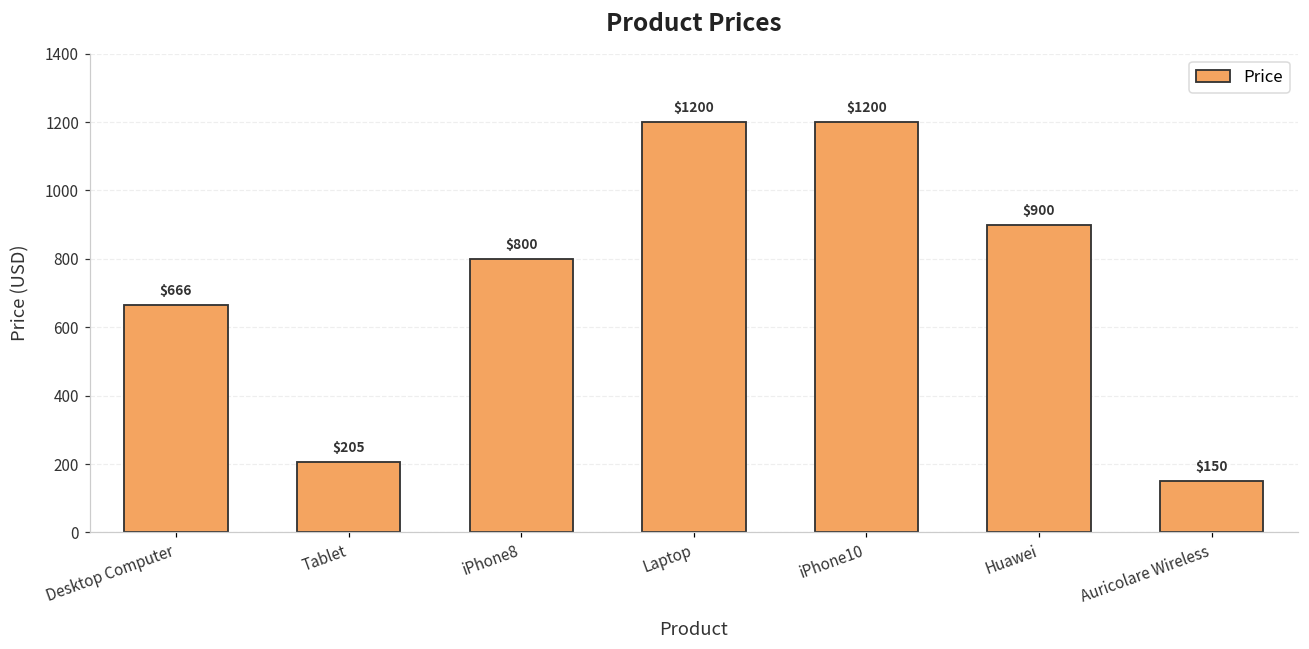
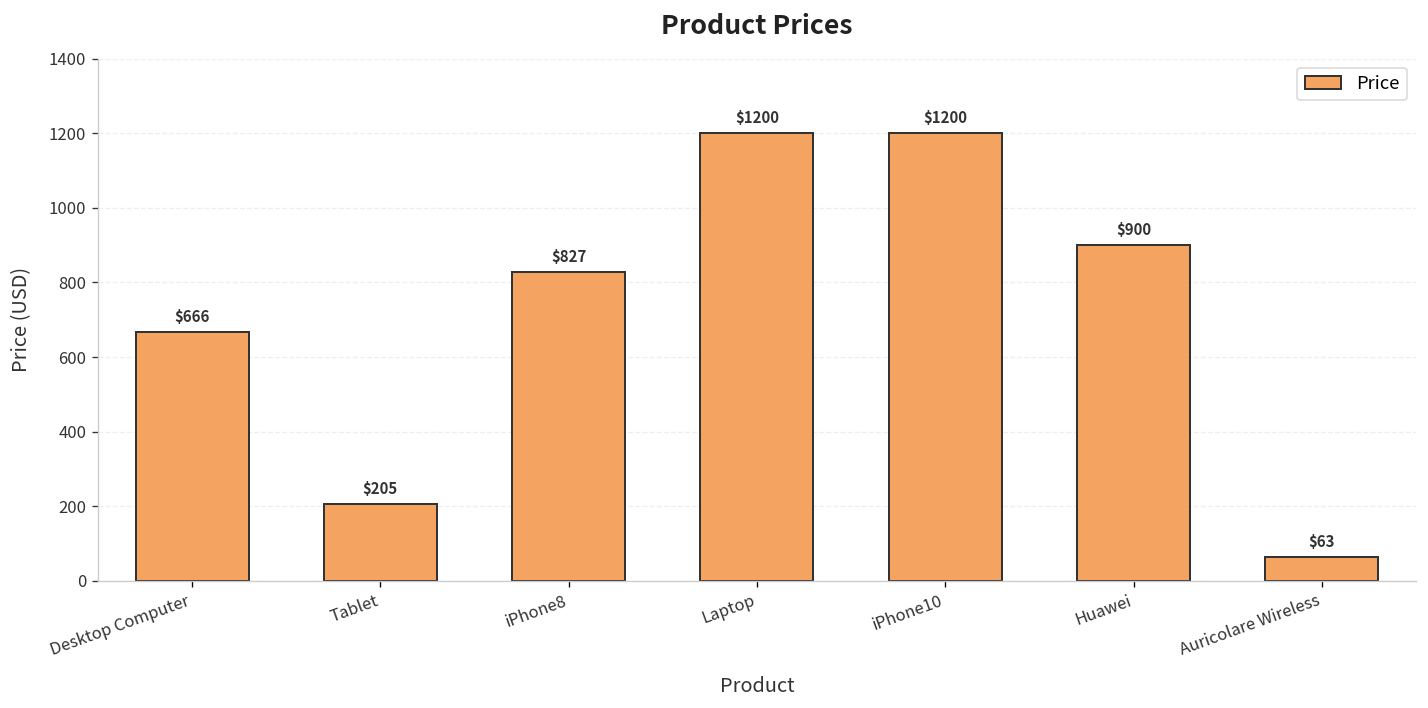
  {
    "Desktop Computer": "$666",
    "Tablet": "$205",
-   "iPhone8": "$800",
+   "iPhone8": "$827",
    "Laptop": "$1200",
    "iPhone10": "$1200",
    "Huawei": "$900",
-   "Auricolare Wireless": "$150"
+   "Auricolare Wireless": "$63"
  }
